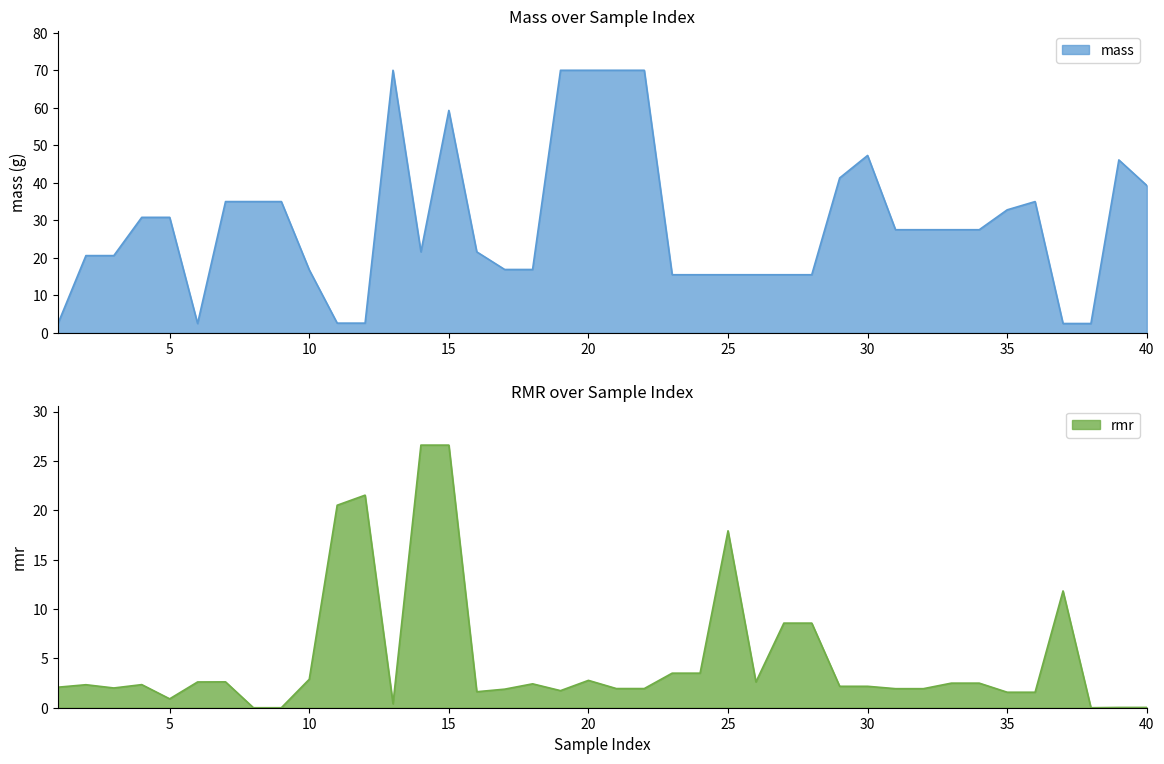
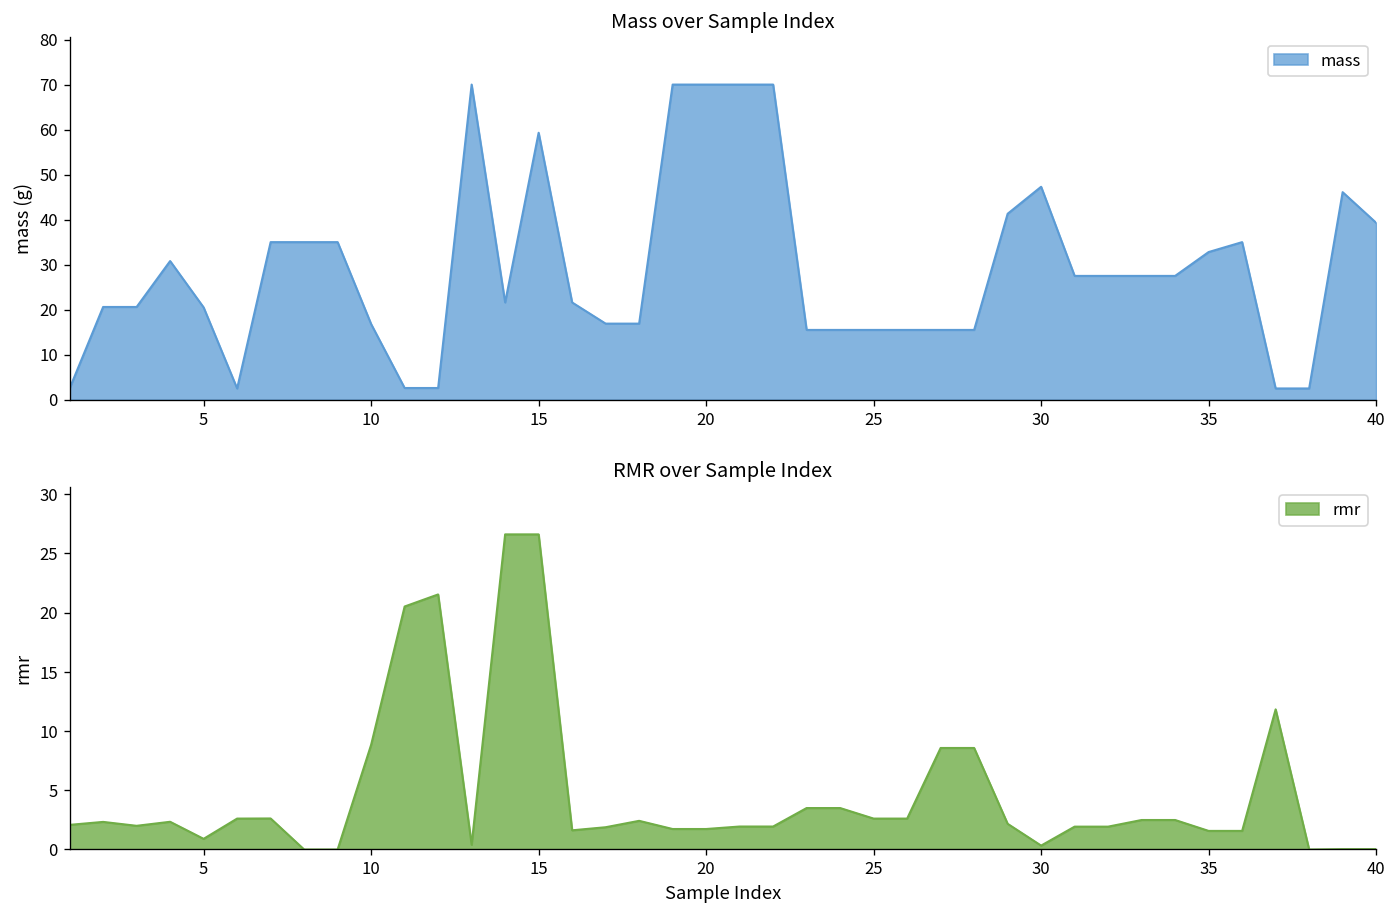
  {
    "Mass over Sample Index": {
-     "5": 31,
+     "5": 21,
      "10": 17,
      "15": 59,
      "20": 70,
      "25": 16,
      "30": 47,
      "35": 33,
      "40": 39
    },
    "RMR over Sample Index": {
      "5": 1,
-     "10": 3,
+     "10": 9,
      "15": 27,
-     "20": 3,
-     "25": 18,
-     "30": 2,
+     "20": 2,
+     "25": 3,
+     "30": 0,
      "35": 2,
      "40": 0
    }
  }
